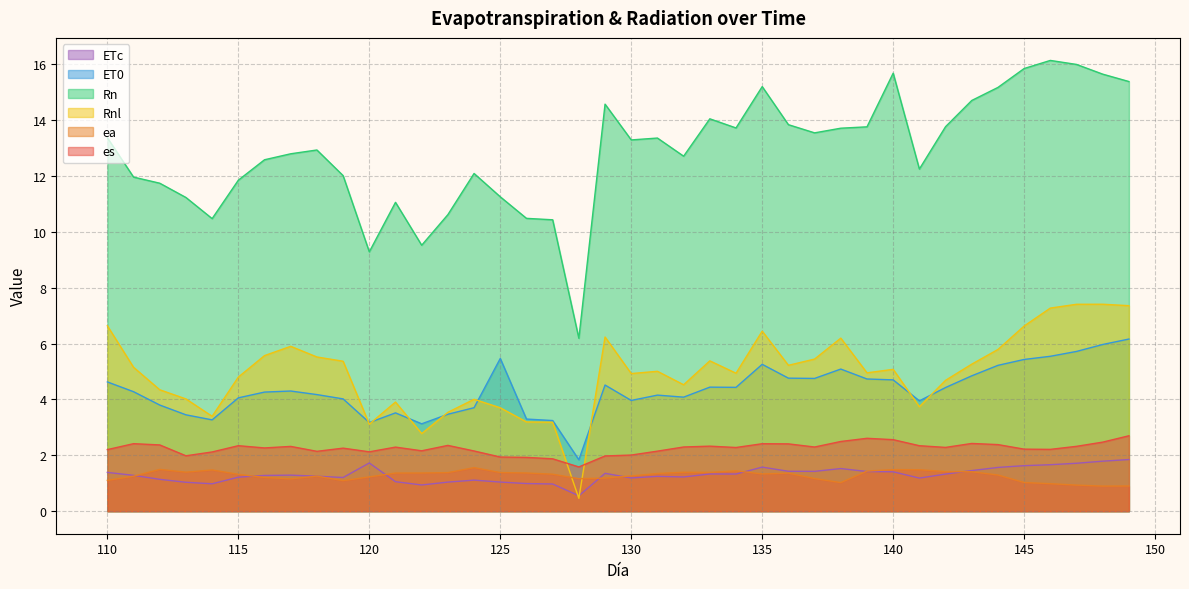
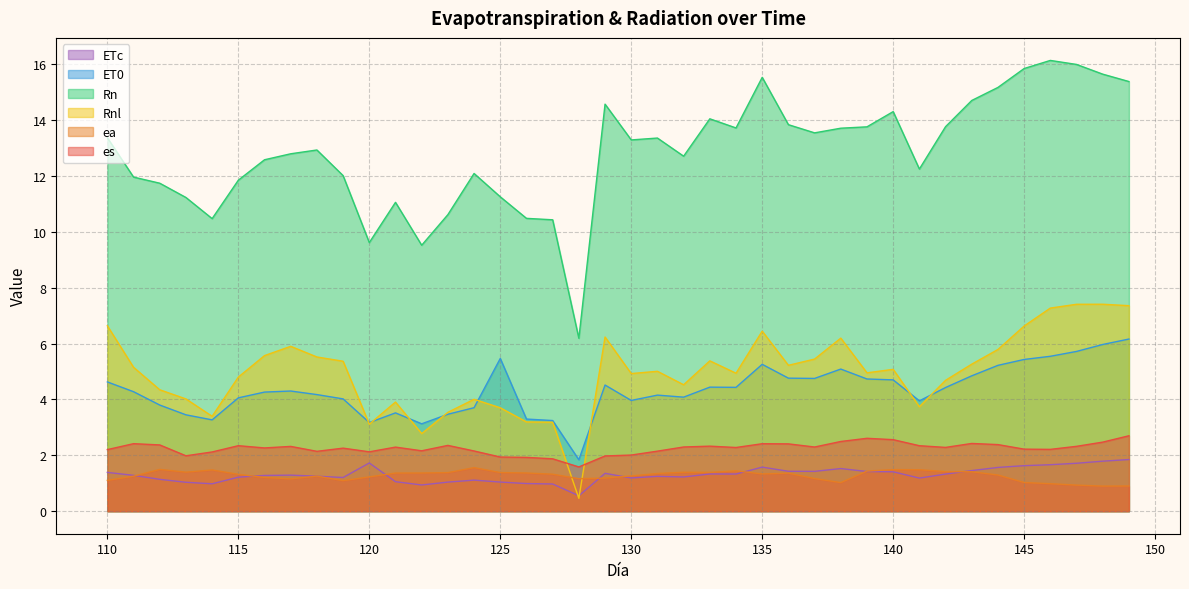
  {
    "ETc": {
      "110": 1.4,
      "115": 1.2,
      "120": 1.7,
      "125": 1.0,
      "135": 1.6,
      "145": 1.6
    },
    "ET0": {
      "110": 4.6,
      "115": 4.1,
      "125": 5.5,
      "130": 4.0,
      "135": 5.3,
      "140": 4.7,
      "145": 5.4
    },
    "Rn": {
      "115": 11.9,
-     "120": 9.3,
+     "120": 9.6,
      "125": 11.3,
      "130": 13.3,
-     "135": 15.2,
-     "140": 15.7,
+     "135": 15.5,
+     "140": 14.3,
      "145": 15.9
    }
  }
